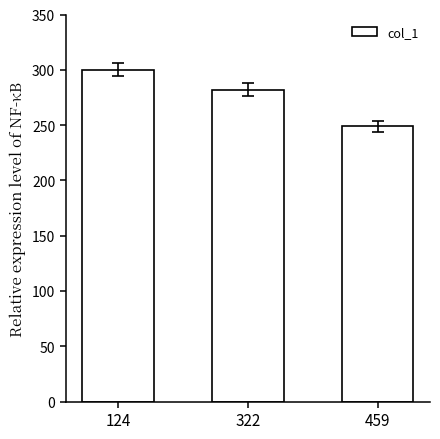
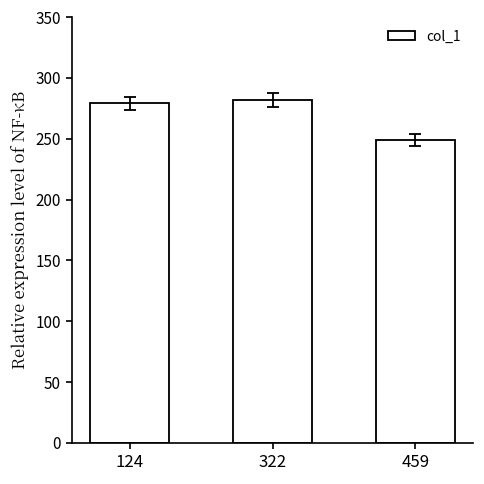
  {
    "col_1": {
-     "124": 300,
+     "124": 279,
      "322": 282,
      "459": 249
    }
  }
